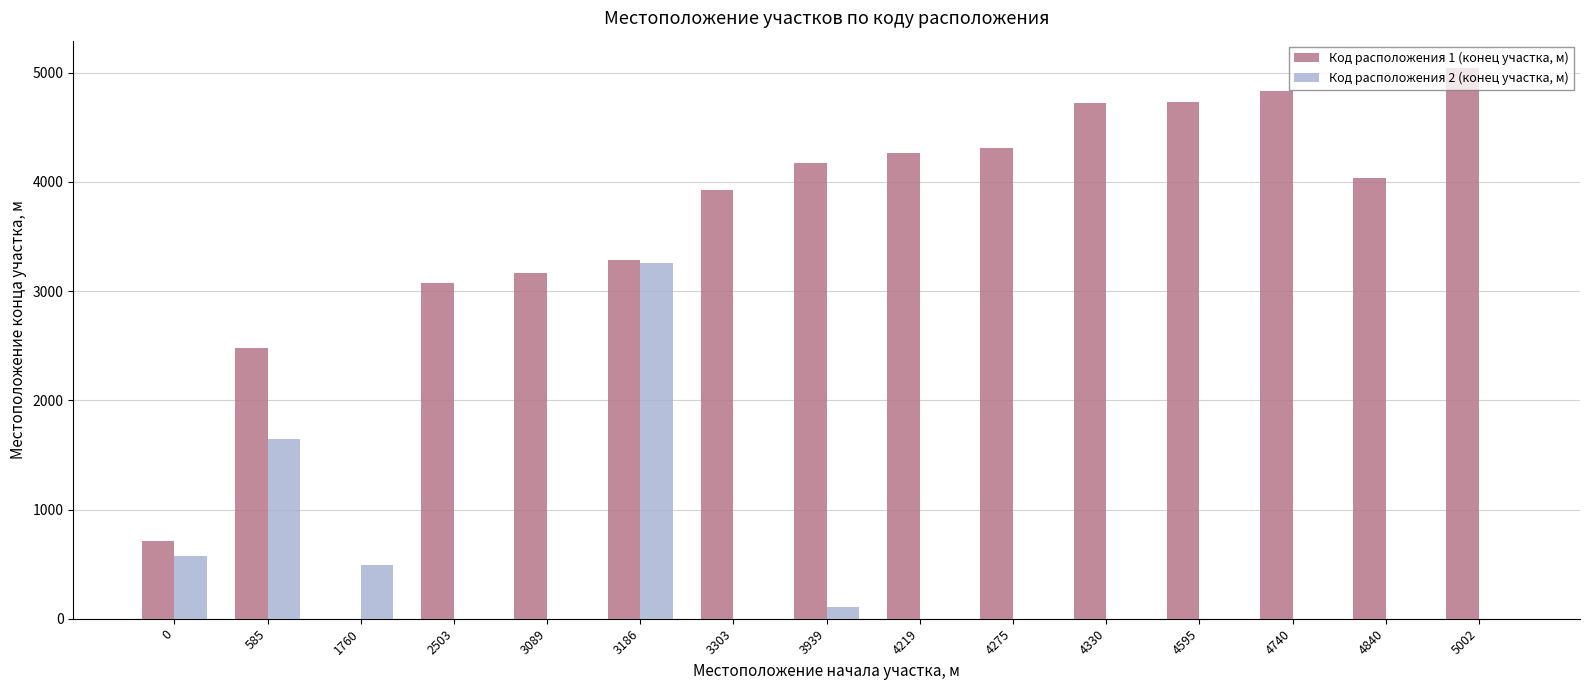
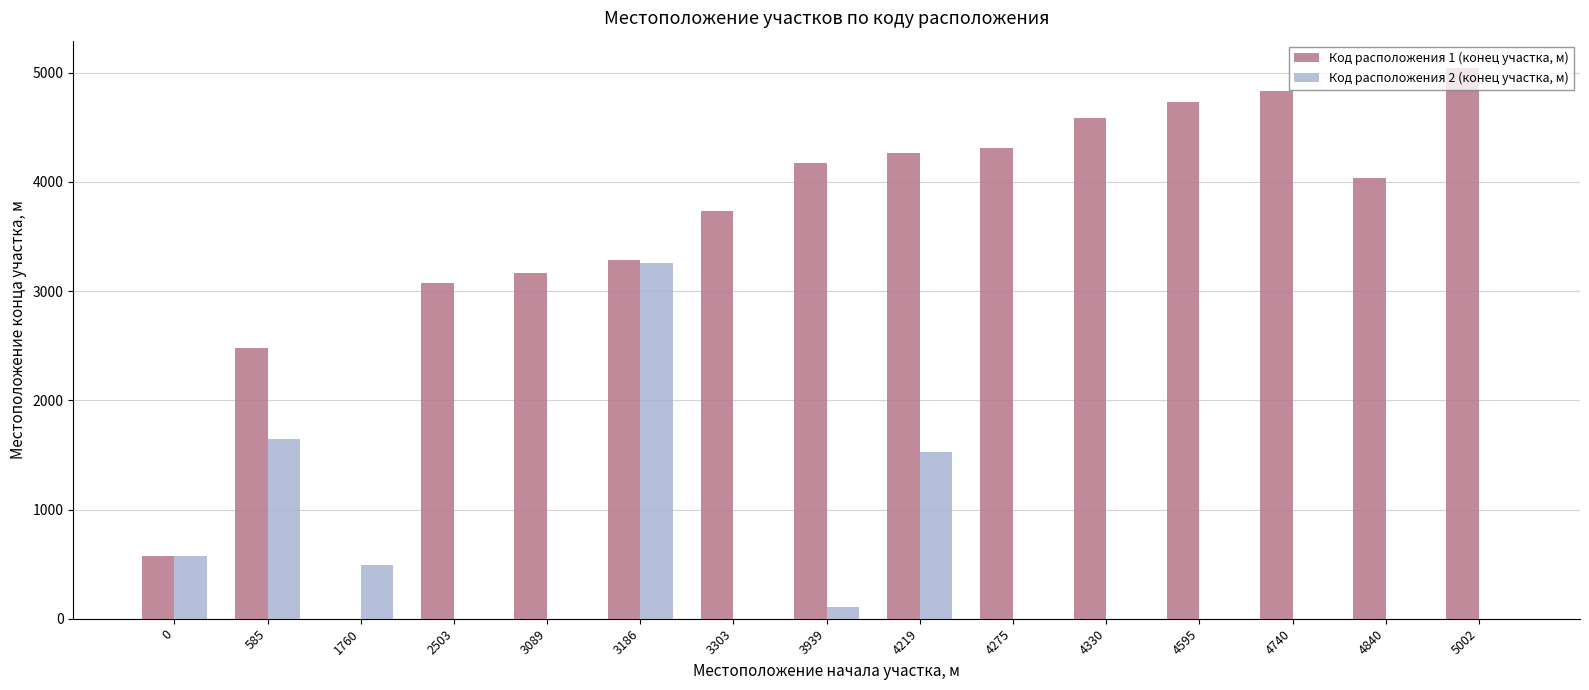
  {
    "Код расположения 1 (конец участка, м)": {
-     "0": 710,
+     "0": 570,
      "585": 2480,
      "1760": 0,
      "2503": 3080,
      "3089": 3170,
      "3186": 3280,
-     "3303": 3920,
+     "3303": 3740,
      "3939": 4180,
      "4219": 4270,
      "4275": 4310,
-     "4330": 4730,
+     "4330": 4590,
      "4595": 4730,
      "4740": 4830,
      "4840": 4030
    },
    "Код расположения 2 (конец участка, м)": {
      "0": 570,
      "585": 1650,
      "1760": 490,
      "2503": 0,
      "3089": 0,
      "3186": 3260,
      "3303": 0,
      "3939": 100,
-     "4219": 0,
+     "4219": 1530,
      "4275": 0,
      "4330": 0,
      "4595": 0,
      "4740": 0,
      "4840": 0,
      "5002": 0
    }
  }
